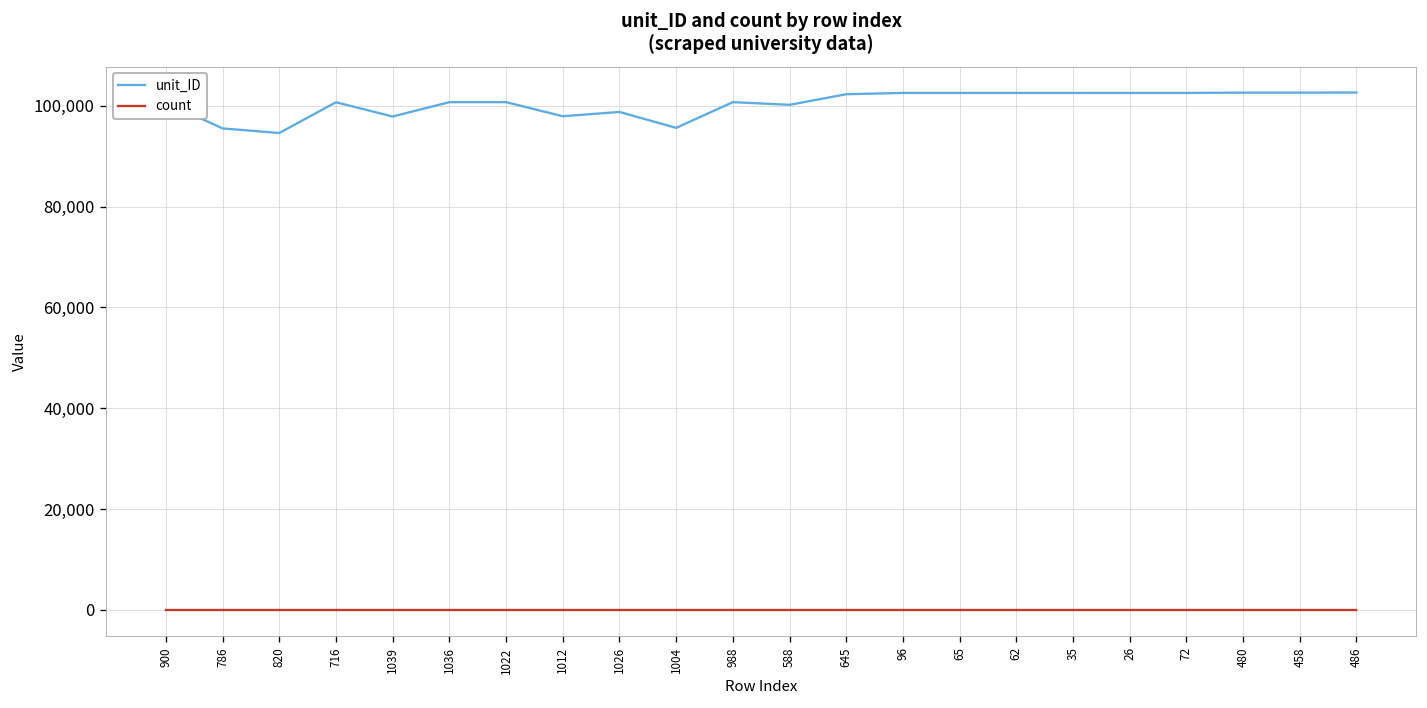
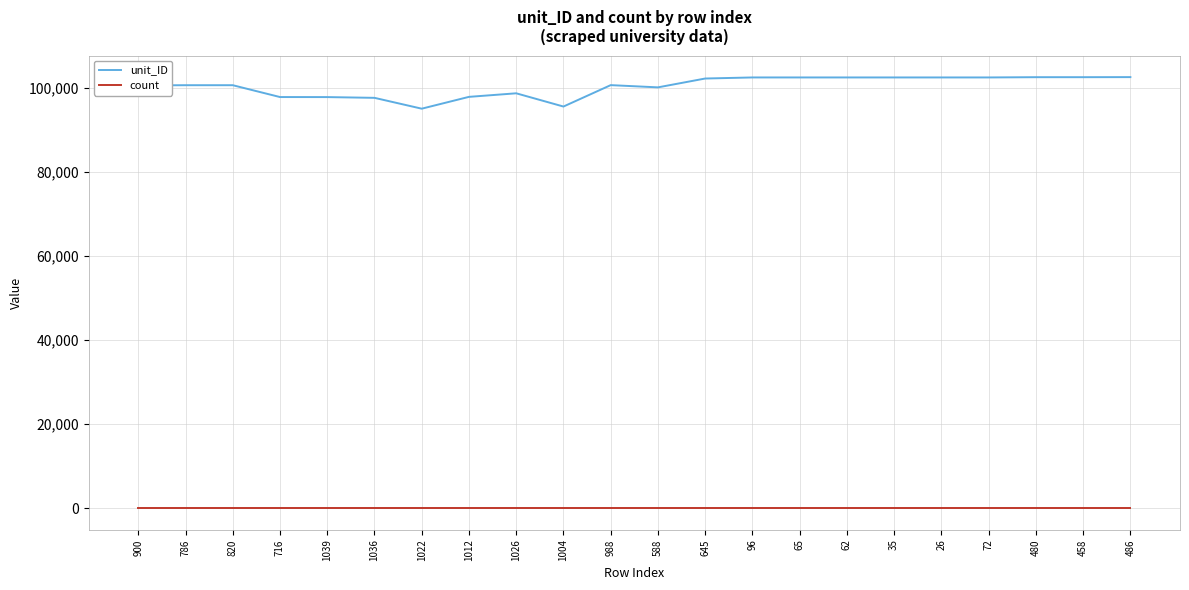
  {
    "unit_ID": {
-     "786": "96,000",
-     "820": "95,000",
-     "716": "101,000",
+     "786": "101,000",
+     "820": "101,000",
+     "716": "98,000",
      "1039": "98,000",
-     "1036": "101,000",
-     "1022": "101,000",
+     "1036": "98,000",
+     "1022": "95,000",
      "1012": "98,000",
      "1026": "99,000",
      "1004": "96,000",
      "988": "101,000",
      "588": "100,000",
      "645": "102,000",
      "96": "103,000",
      "65": "103,000",
      "62": "103,000",
      "35": "103,000",
      "26": "103,000",
      "72": "103,000",
      "480": "103,000",
      "458": "103,000",
      "486": "103,000"
    },
    "count": {
      "900": "0",
      "786": "0",
      "820": "0",
      "716": "0",
      "1039": "0",
      "1036": "0",
      "1022": "0",
      "1012": "0",
      "1026": "0",
      "1004": "0",
      "988": "0",
      "588": "0",
      "645": "0",
      "96": "0",
      "65": "0",
      "62": "0",
      "35": "0",
      "26": "0",
      "72": "0",
      "480": "0",
      "458": "0",
      "486": "0"
    }
  }
